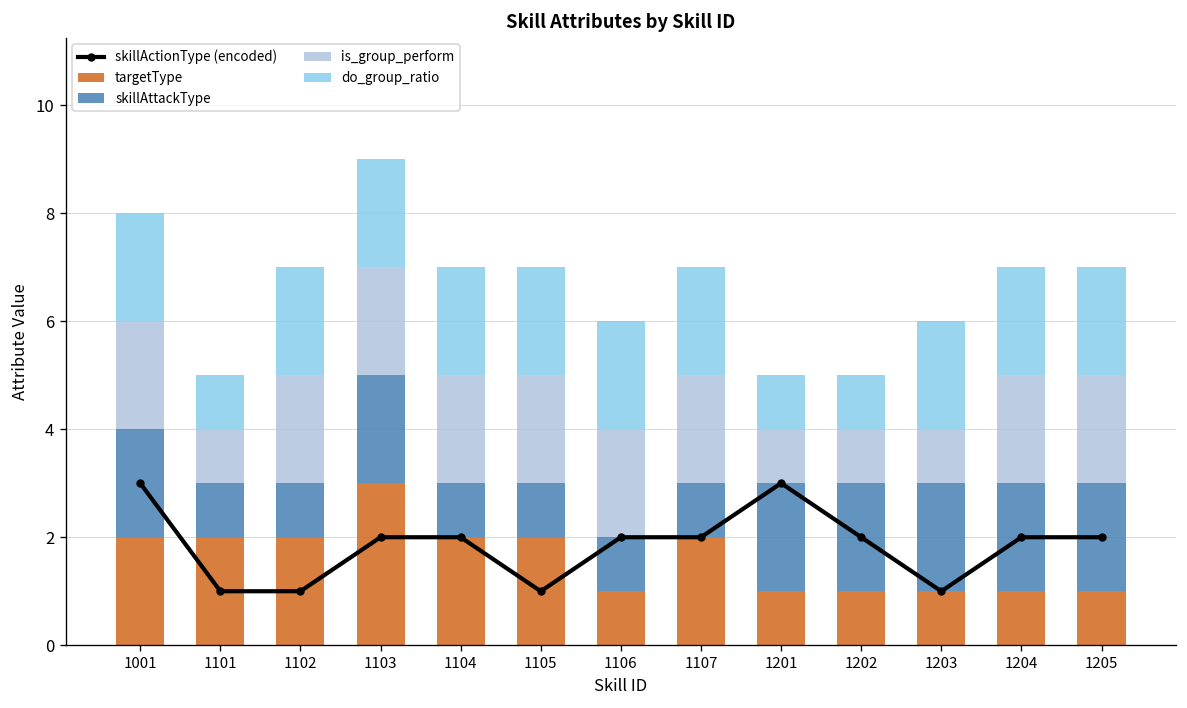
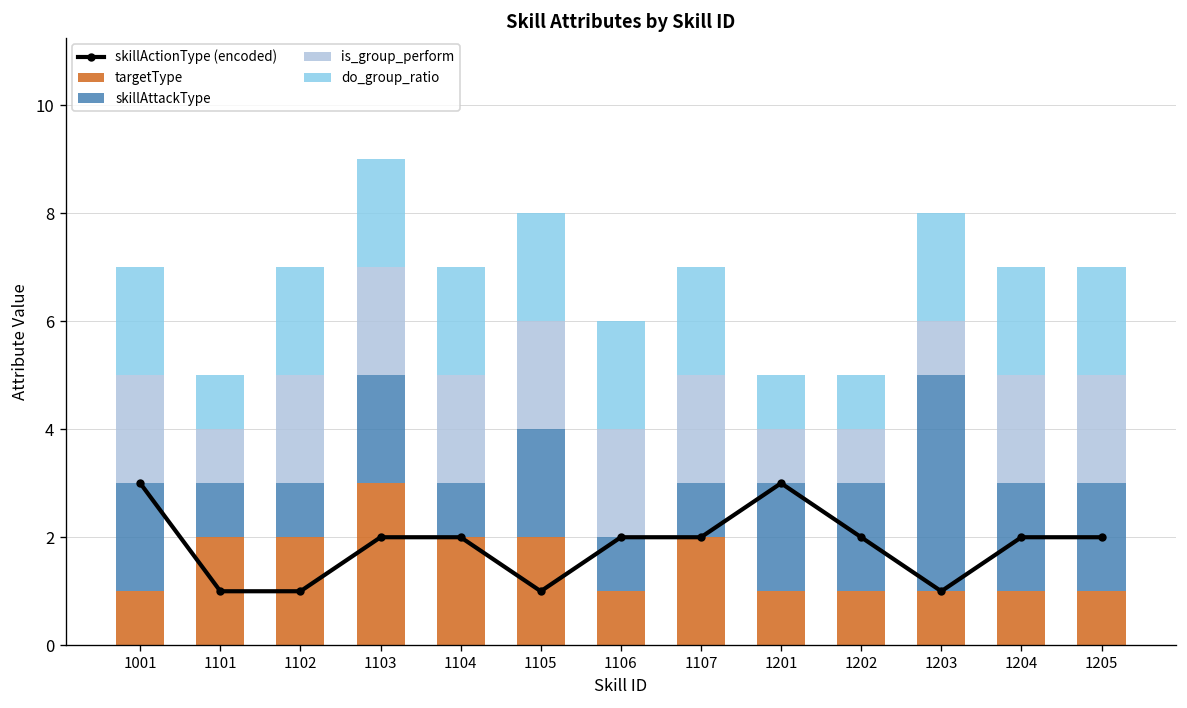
  {
    "targetType": {
-     "1001": 2,
+     "1001": 1,
      "1101": 2,
      "1102": 2,
      "1103": 3,
      "1104": 2,
      "1105": 2,
      "1106": 1,
      "1107": 2,
      "1201": 1,
      "1202": 1,
      "1203": 1,
      "1204": 1,
      "1205": 1
    },
    "skillActionType (encoded)": {
      "1001": 3,
      "1101": 1,
      "1102": 1,
      "1103": 2,
      "1104": 2,
      "1105": 1,
      "1106": 2,
      "1107": 2,
      "1201": 3,
      "1202": 2,
      "1203": 1,
      "1204": 2,
      "1205": 2
    },
    "skillAttackType": {
      "1001": 2,
      "1101": 1,
      "1102": 1,
      "1103": 2,
      "1104": 1,
-     "1105": 1,
+     "1105": 2,
      "1106": 1,
      "1107": 1,
      "1201": 2,
      "1202": 2,
-     "1203": 2,
+     "1203": 4,
      "1204": 2,
      "1205": 2
    }
  }
